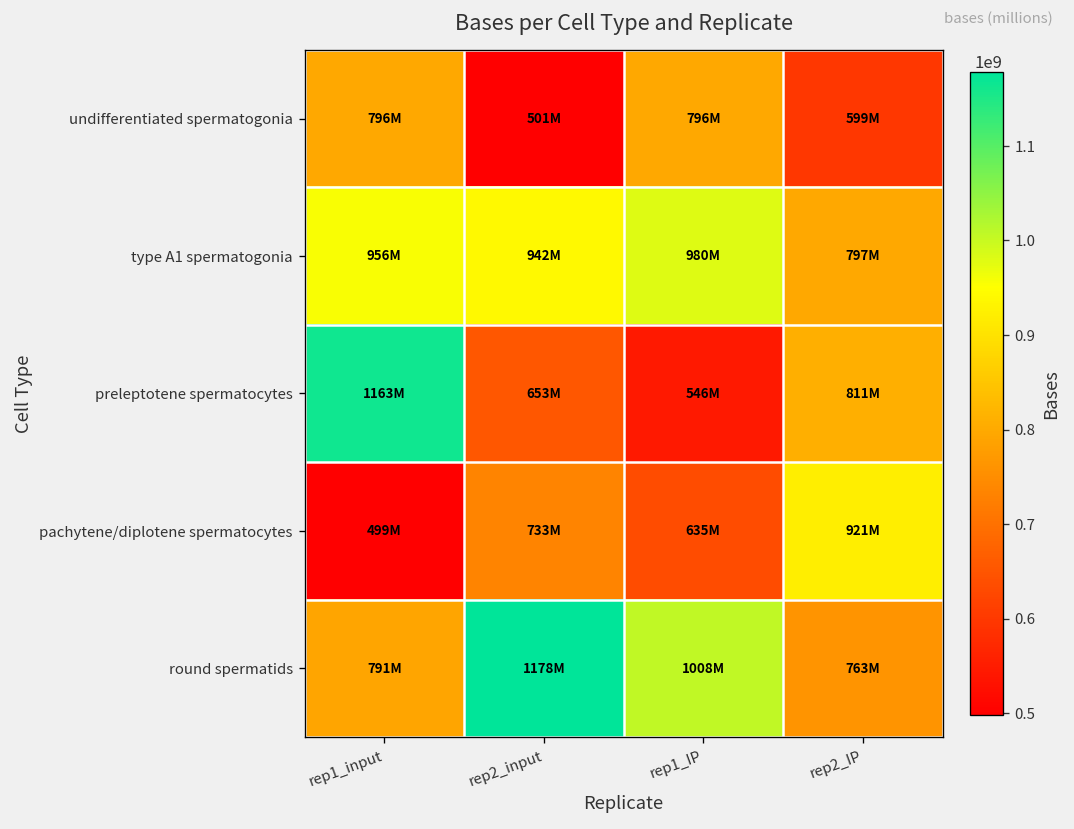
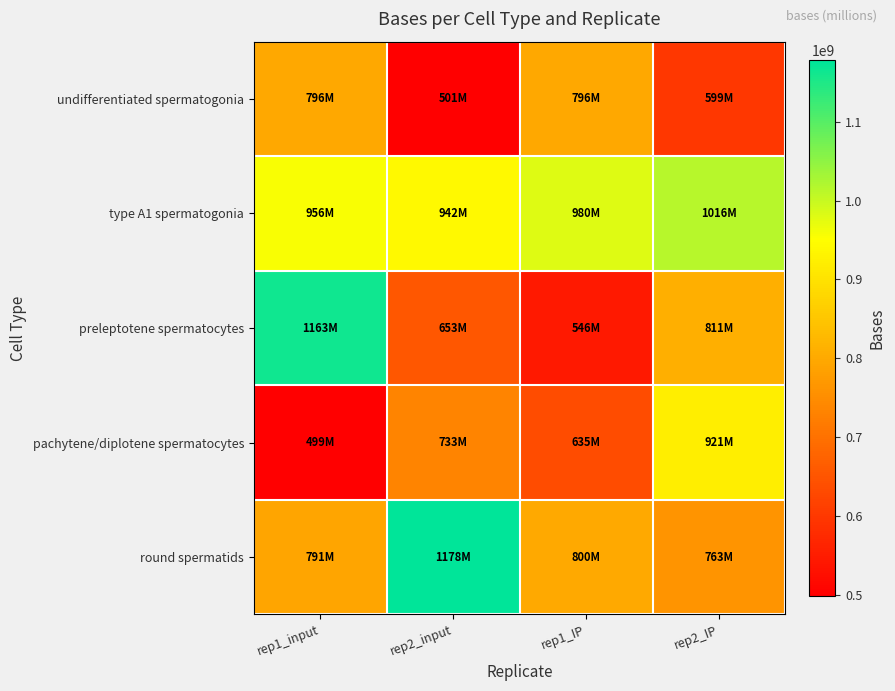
  {
    "undifferentiated spermatogonia": {
      "rep1_input": "796M",
      "rep2_input": "501M",
      "rep1_IP": "796M",
      "rep2_IP": "599M"
    },
    "type A1 spermatogonia": {
      "rep1_input": "956M",
      "rep2_input": "942M",
      "rep1_IP": "980M",
-     "rep2_IP": "797M"
+     "rep2_IP": "1016M"
    },
    "preleptotene spermatocytes": {
      "rep1_input": "1163M",
      "rep2_input": "653M",
      "rep1_IP": "546M",
      "rep2_IP": "811M"
    },
    "pachytene/diplotene spermatocytes": {
      "rep1_input": "499M",
      "rep2_input": "733M",
      "rep1_IP": "635M",
      "rep2_IP": "921M"
    },
    "round spermatids": {
      "rep1_input": "791M",
      "rep2_input": "1178M",
-     "rep1_IP": "1008M",
+     "rep1_IP": "800M",
      "rep2_IP": "763M"
    }
  }
